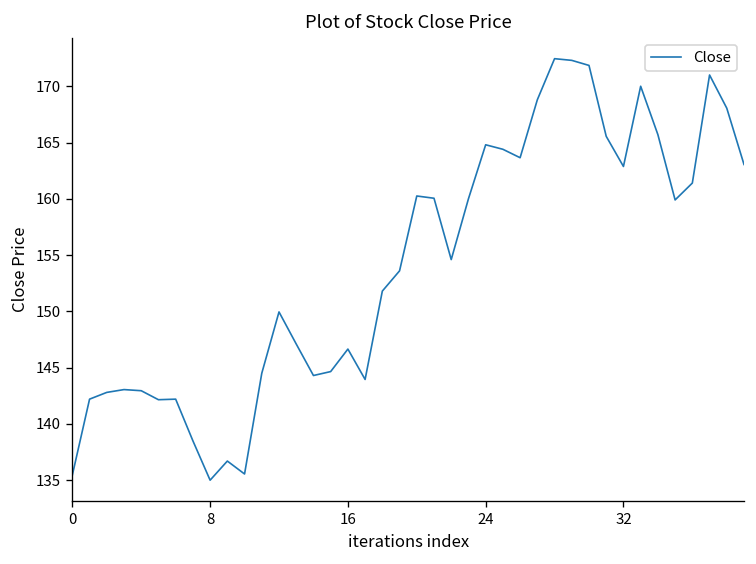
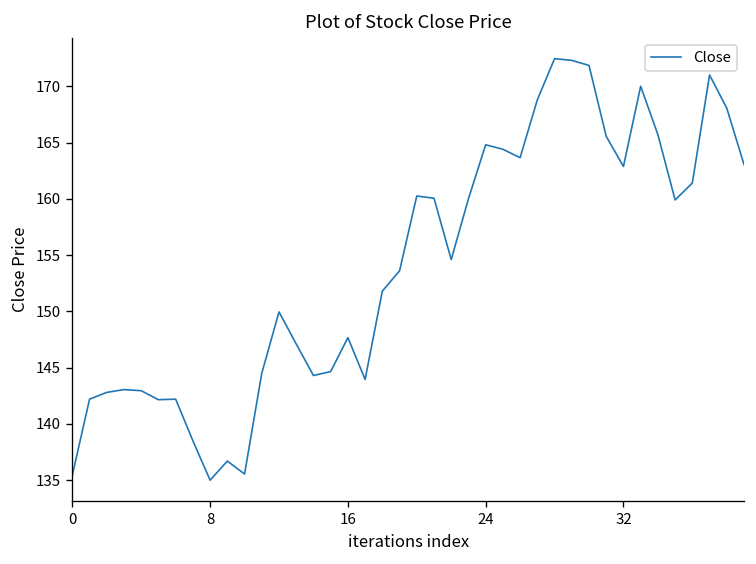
  {
    "0": 135,
    "8": 135,
-   "16": 147,
+   "16": 148,
    "24": 165,
    "32": 163
  }
